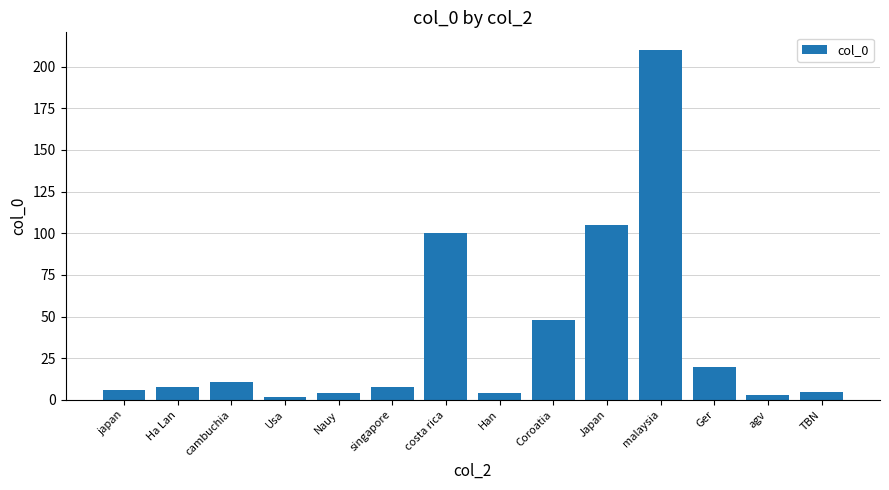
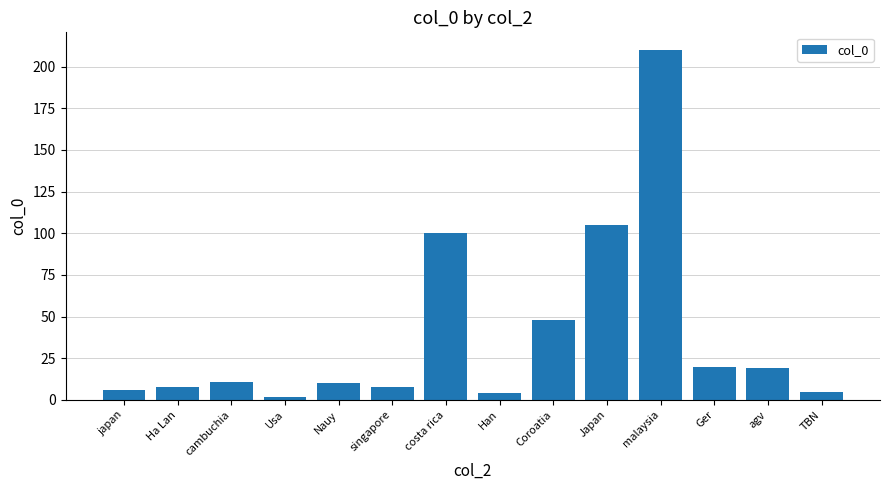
  {
    "japan": 6,
    "Ha Lan": 8,
    "cambuchia": 11,
    "Usa": 2,
-   "Nauy": 4,
+   "Nauy": 10,
    "singapore": 8,
    "costa rica": 100,
    "Han": 4,
    "Coroatia": 48,
    "Japan": 105,
    "malaysia": 210,
    "Ger": 20,
-   "agv": 3,
+   "agv": 19,
    "TBN": 5
  }
